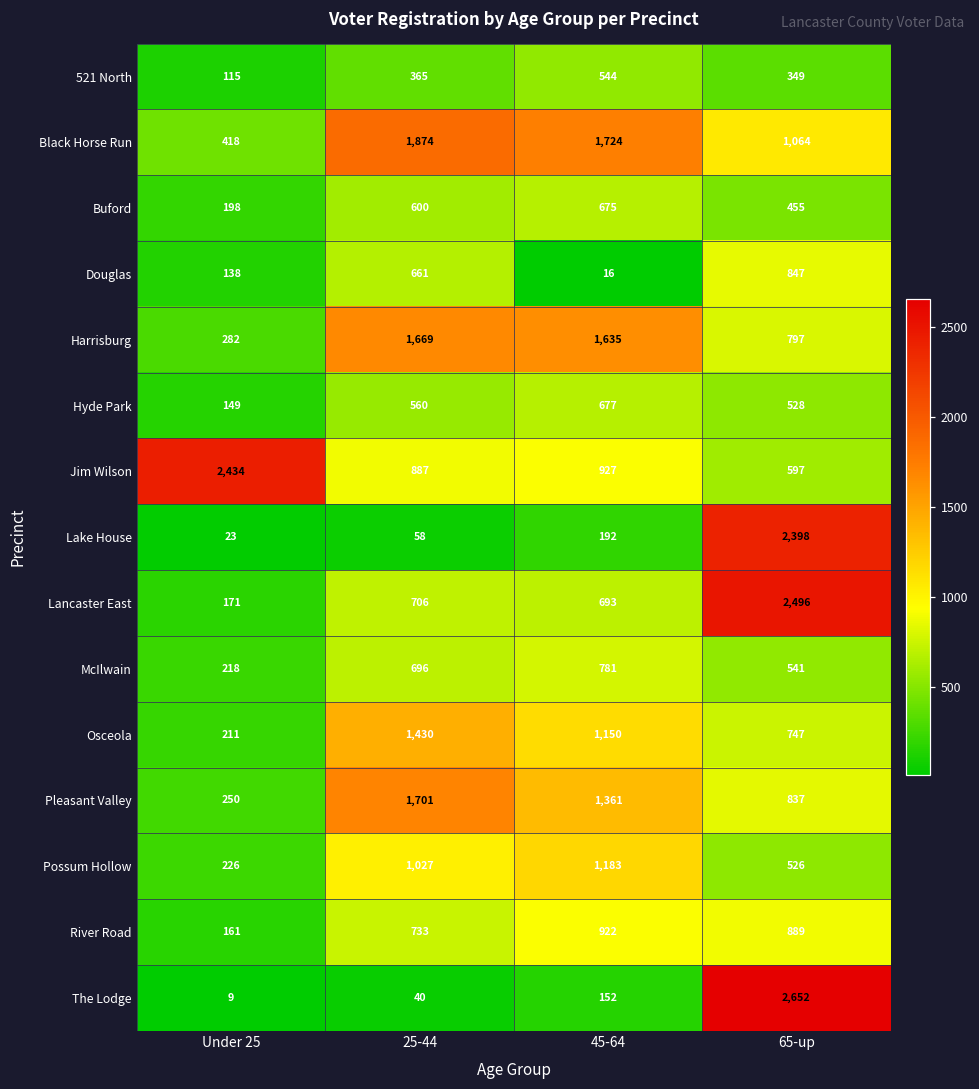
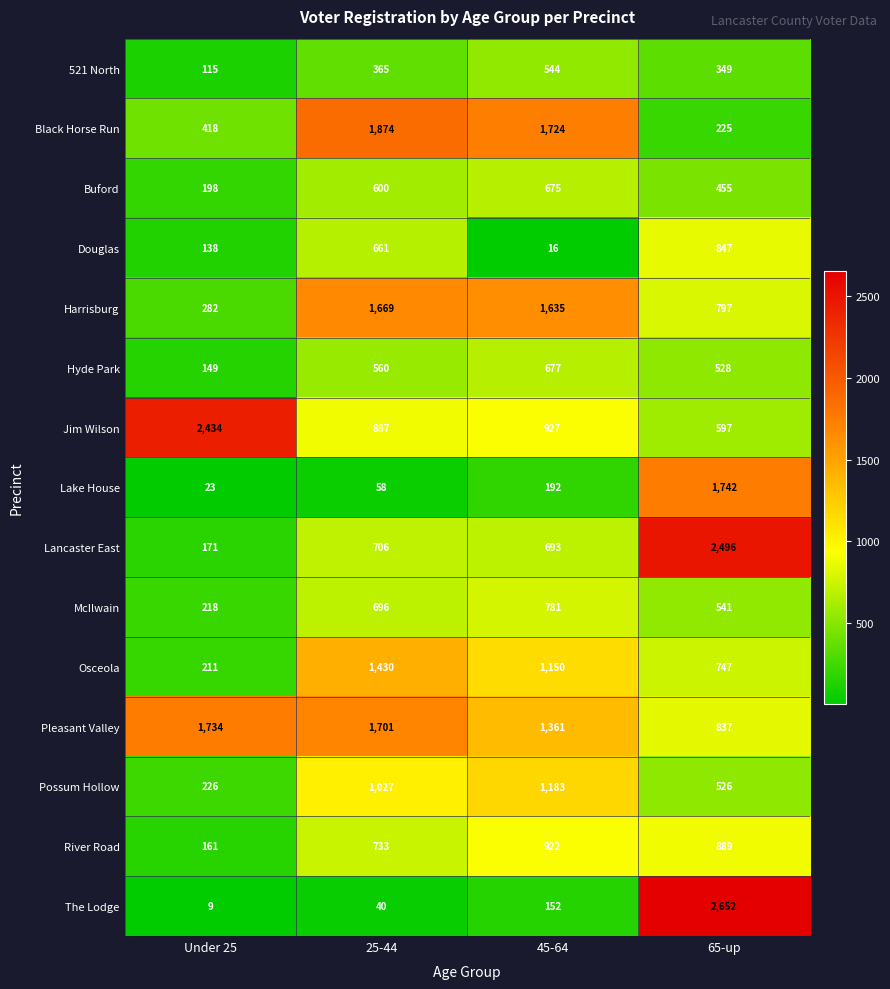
  {
    "521 North": {
      "Under 25": "115",
      "25-44": "365",
      "45-64": "544",
      "65-up": "349"
    },
    "Black Horse Run": {
      "Under 25": "418",
      "25-44": "1,874",
      "45-64": "1,724",
-     "65-up": "1,064"
+     "65-up": "225"
    },
    "Buford": {
      "Under 25": "198",
      "25-44": "600",
      "45-64": "675",
      "65-up": "455"
    },
    "Douglas": {
      "Under 25": "138",
      "25-44": "661",
      "45-64": "16",
      "65-up": "847"
    },
    "Harrisburg": {
      "Under 25": "282",
      "25-44": "1,669",
      "45-64": "1,635",
      "65-up": "797"
    },
    "Hyde Park": {
      "Under 25": "149",
      "25-44": "560",
      "45-64": "677",
      "65-up": "528"
    },
    "Jim Wilson": {
      "Under 25": "2,434",
      "25-44": "887",
      "45-64": "927",
      "65-up": "597"
    },
    "Lake House": {
      "Under 25": "23",
      "25-44": "58",
      "45-64": "192",
-     "65-up": "2,398"
+     "65-up": "1,742"
    },
    "Lancaster East": {
      "Under 25": "171",
      "25-44": "706",
      "45-64": "693",
      "65-up": "2,496"
    },
    "McIlwain": {
      "Under 25": "218",
      "25-44": "696",
      "45-64": "781",
      "65-up": "541"
    },
    "Osceola": {
      "Under 25": "211",
      "25-44": "1,430",
      "45-64": "1,150",
      "65-up": "747"
    },
    "Pleasant Valley": {
-     "Under 25": "250",
+     "Under 25": "1,734",
      "25-44": "1,701",
      "45-64": "1,361",
      "65-up": "837"
    },
    "Possum Hollow": {
      "Under 25": "226",
      "25-44": "1,027",
      "45-64": "1,183",
      "65-up": "526"
    },
    "River Road": {
      "Under 25": "161",
      "25-44": "733",
      "45-64": "922",
      "65-up": "889"
    },
    "The Lodge": {
      "Under 25": "9",
      "25-44": "40",
      "45-64": "152",
      "65-up": "2,652"
    }
  }
